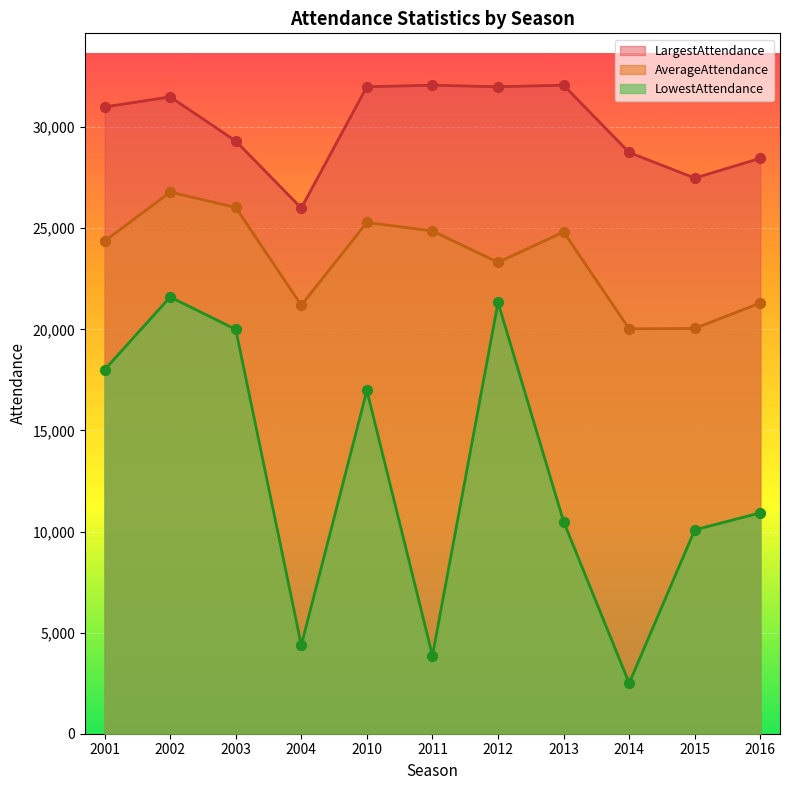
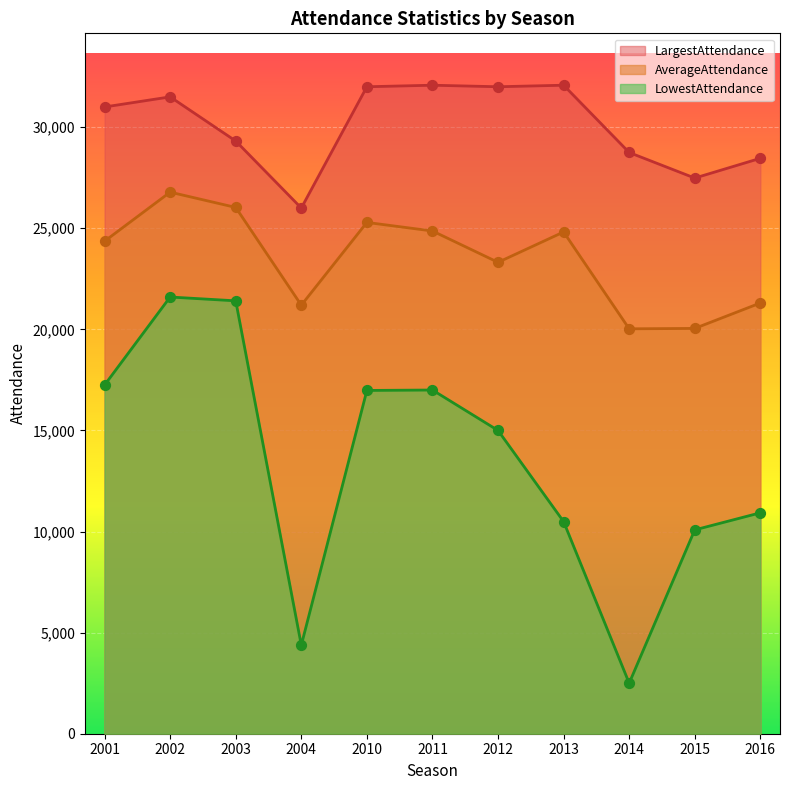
  {
    "LowestAttendance": {
-     "2001": "18,000",
+     "2001": "17,200",
      "2002": "21,600",
-     "2003": "20,000",
+     "2003": "21,400",
      "2004": "4,400",
      "2010": "17,000",
-     "2011": "3,900",
-     "2012": "21,300",
+     "2011": "17,000",
+     "2012": "15,000",
      "2013": "10,500",
      "2014": "2,500",
      "2015": "10,100",
      "2016": "10,900"
    }
  }
